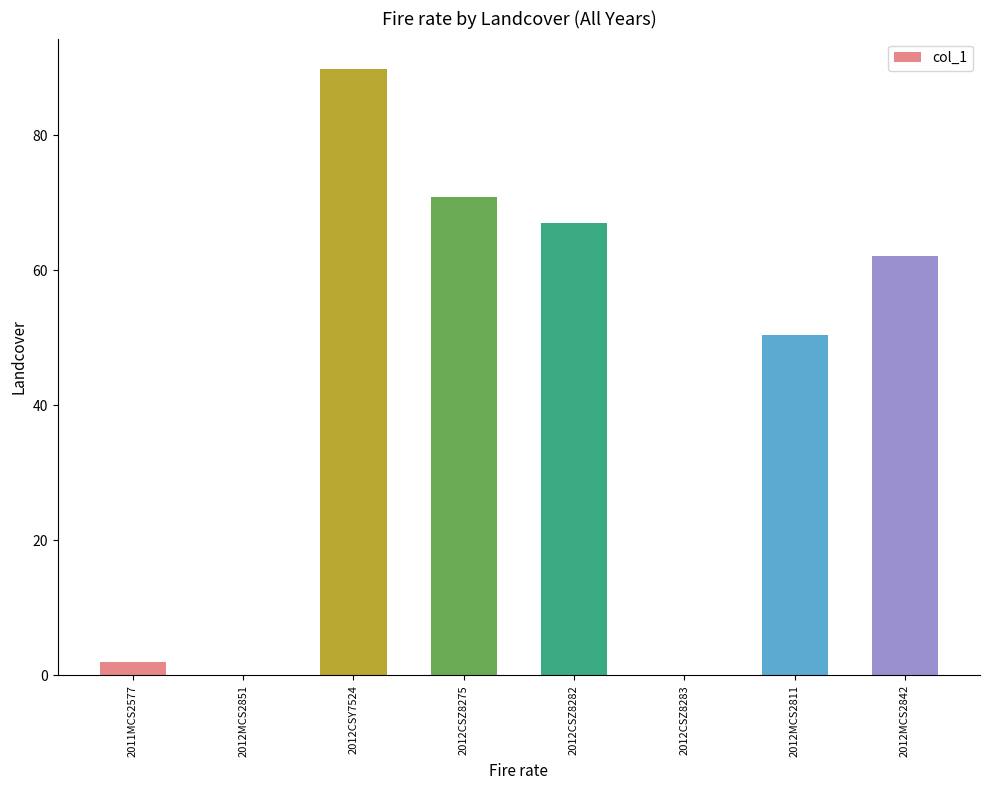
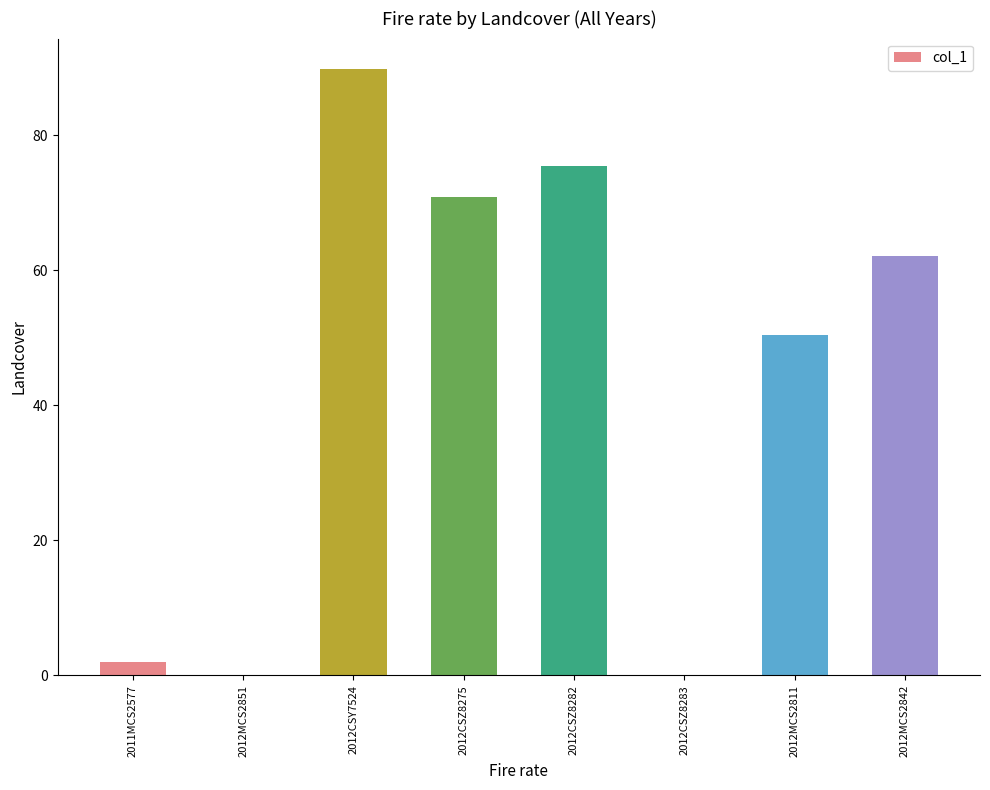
  {
    "2011MCS2577": 2,
    "2012MCS2851": 0,
    "2012CSY7524": 90,
    "2012CSZ8275": 71,
-   "2012CSZ8282": 67,
+   "2012CSZ8282": 75,
    "2012CSZ8283": 0,
    "2012MCS2811": 50,
    "2012MCS2842": 62
  }
